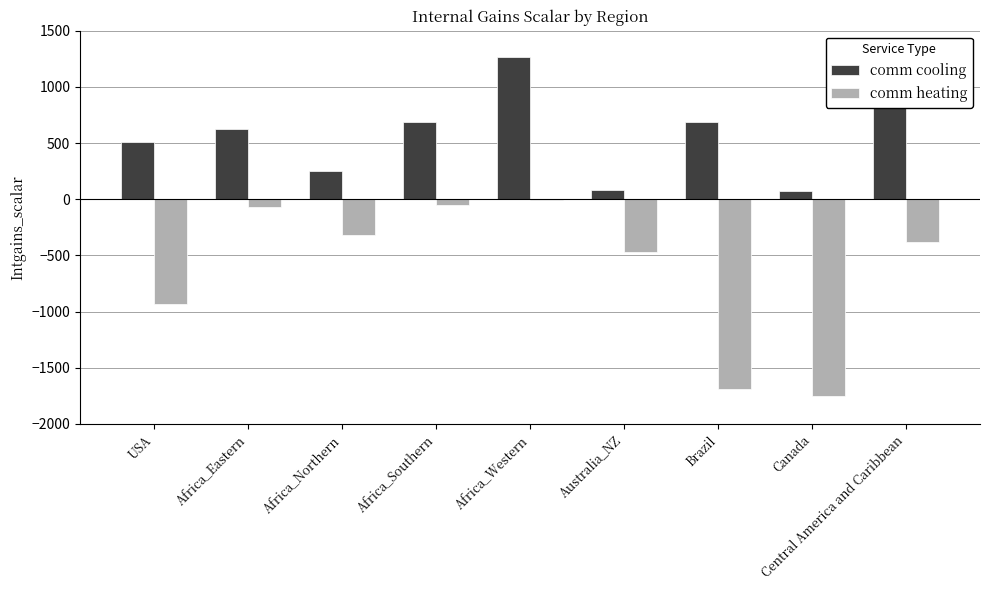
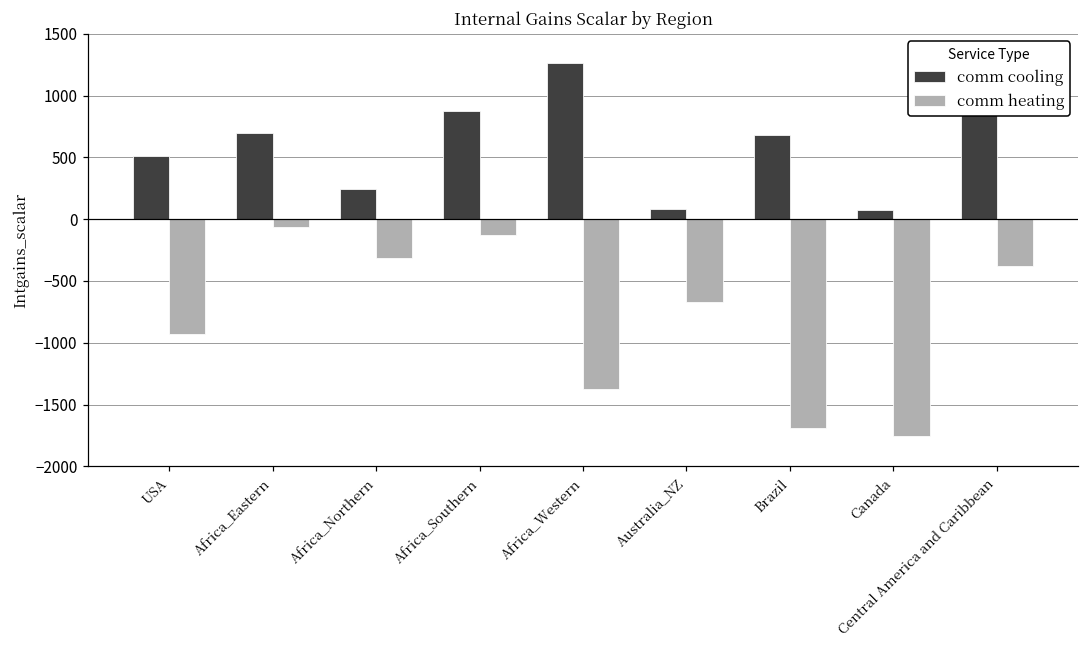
  {
    "comm cooling": {
      "USA": 510,
-     "Africa_Eastern": 620,
+     "Africa_Eastern": 700,
      "Africa_Northern": 250,
-     "Africa_Southern": 690,
+     "Africa_Southern": 880,
      "Africa_Western": 1270,
      "Australia_NZ": 80,
      "Brazil": 680,
      "Canada": 80
    },
    "comm heating": {
      "USA": -930,
      "Africa_Eastern": -70,
      "Africa_Northern": -320,
-     "Africa_Southern": -60,
-     "Africa_Western": 0,
-     "Australia_NZ": -470,
+     "Africa_Southern": -130,
+     "Africa_Western": -1370,
+     "Australia_NZ": -670,
      "Brazil": -1690,
      "Canada": -1760,
      "Central America and Caribbean": -380
    }
  }
